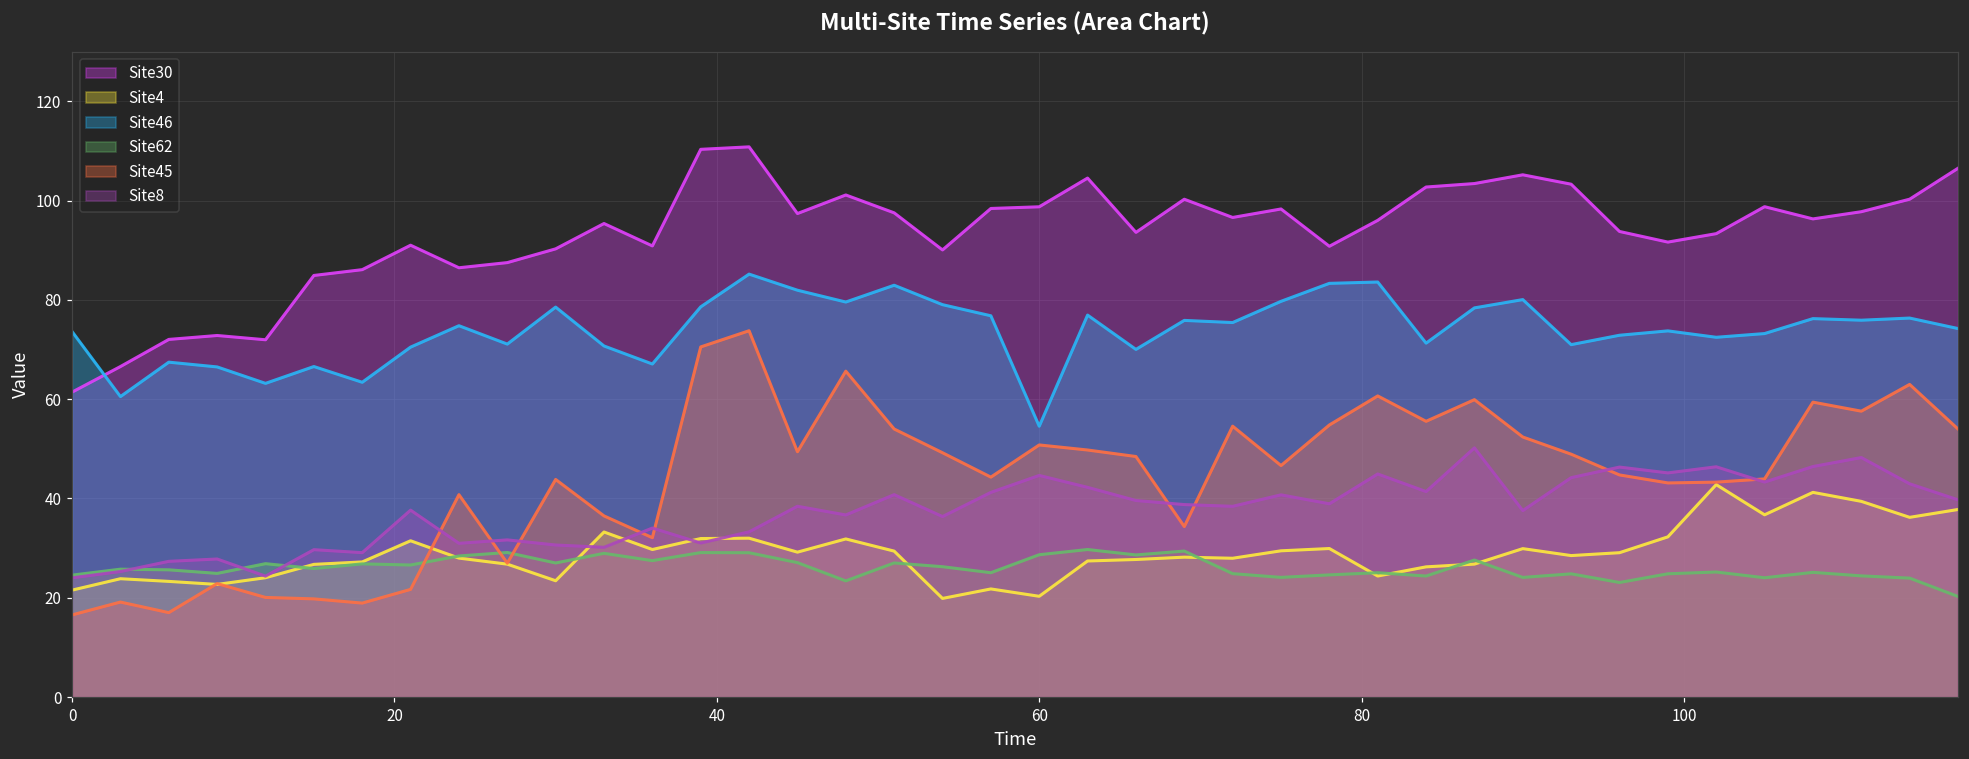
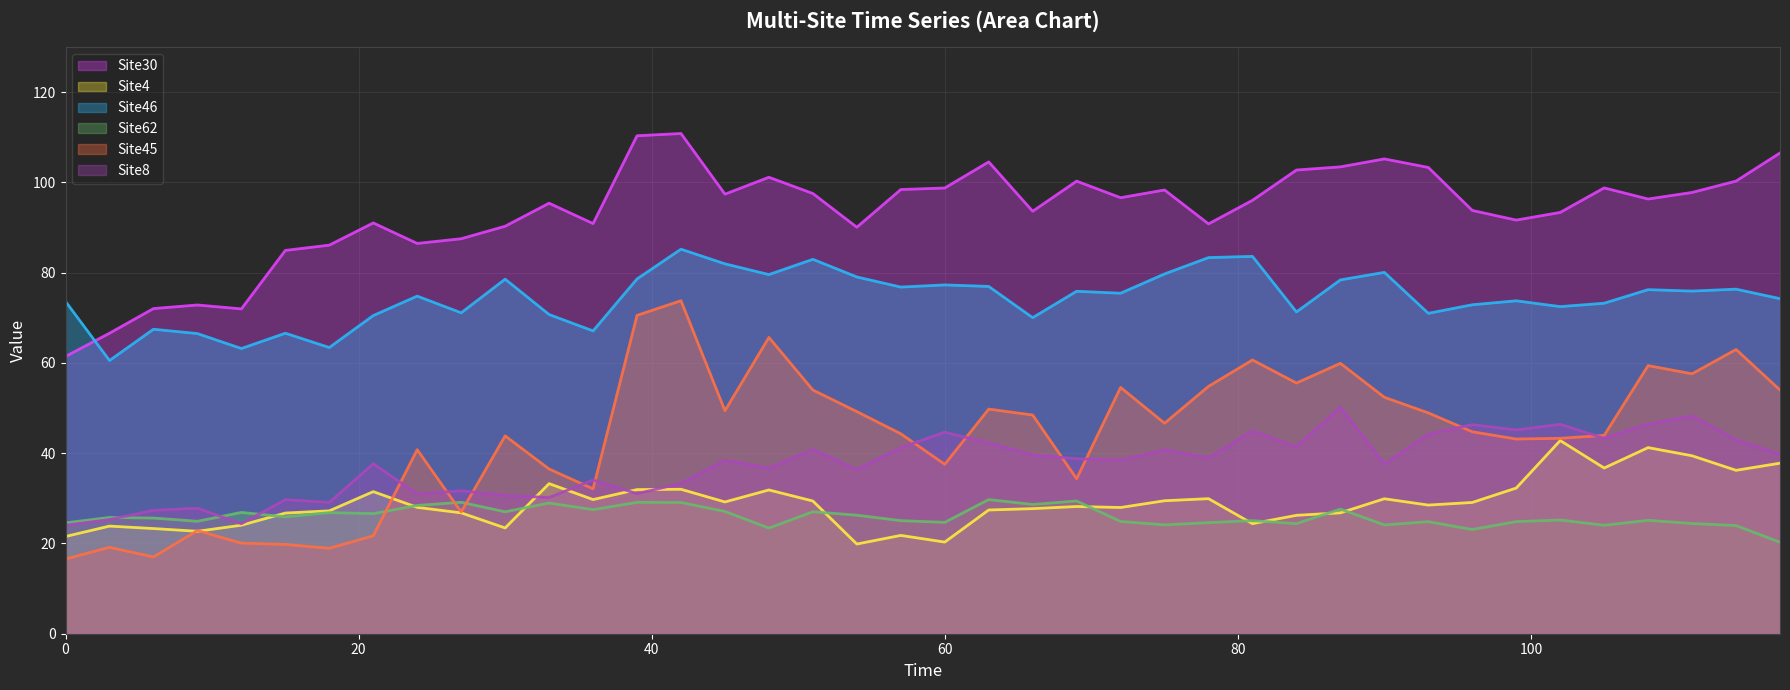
  {
    "Site4": {
      "0": 22,
      "60": 20
    },
    "Site46": {
      "0": 74,
-     "60": 55
+     "60": 77
    },
    "Site62": {
-     "60": 29
+     "60": 25
    },
    "Site45": {
      "0": 17,
-     "60": 51
+     "60": 38
    }
  }
